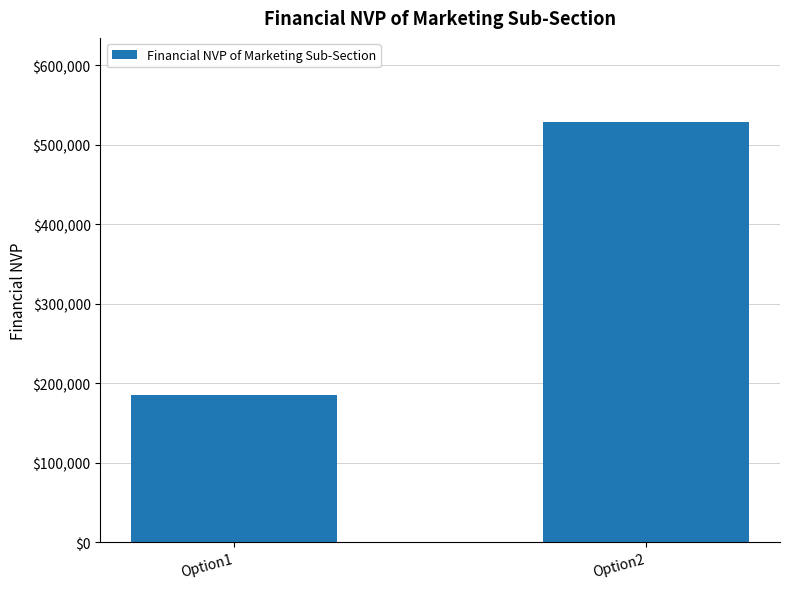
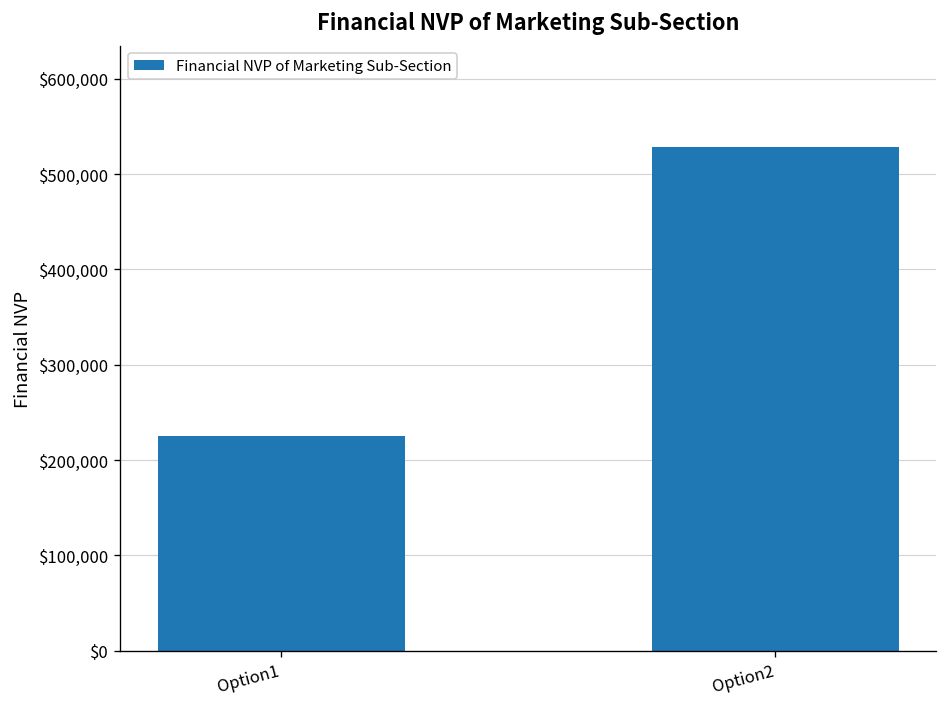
  {
-   "Option1": "$180,000",
+   "Option1": "$230,000",
    "Option2": "$530,000"
  }
